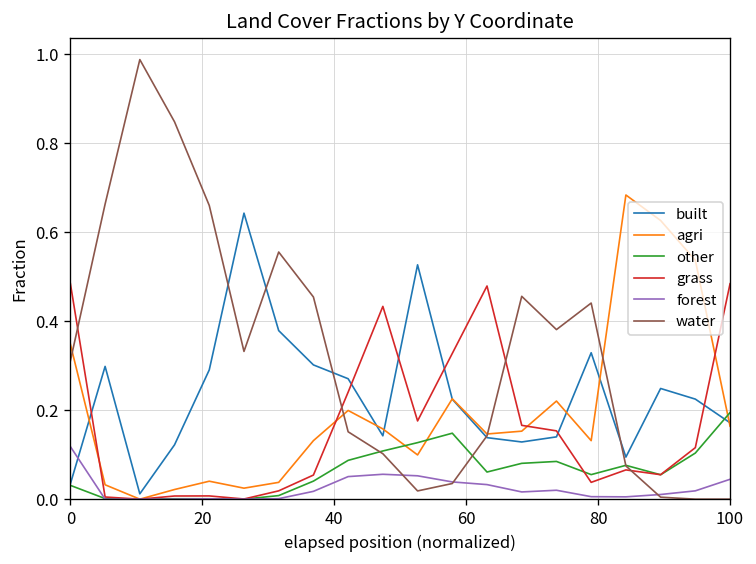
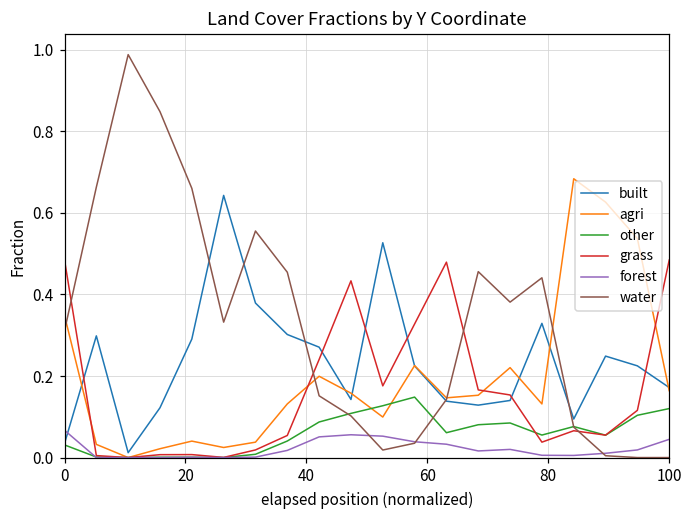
  {
    "built": {
      "100": 0.17
    },
    "agri": {
      "0": 0.35,
      "100": 0.16
    },
    "other": {
-     "100": 0.19
+     "100": 0.12
    },
    "grass": {
      "0": 0.48,
      "100": 0.48
    },
    "forest": {
-     "0": 0.12,
+     "0": 0.07,
      "100": 0.04
    },
    "water": {
      "0": 0.31,
      "100": 0.00
    }
  }
